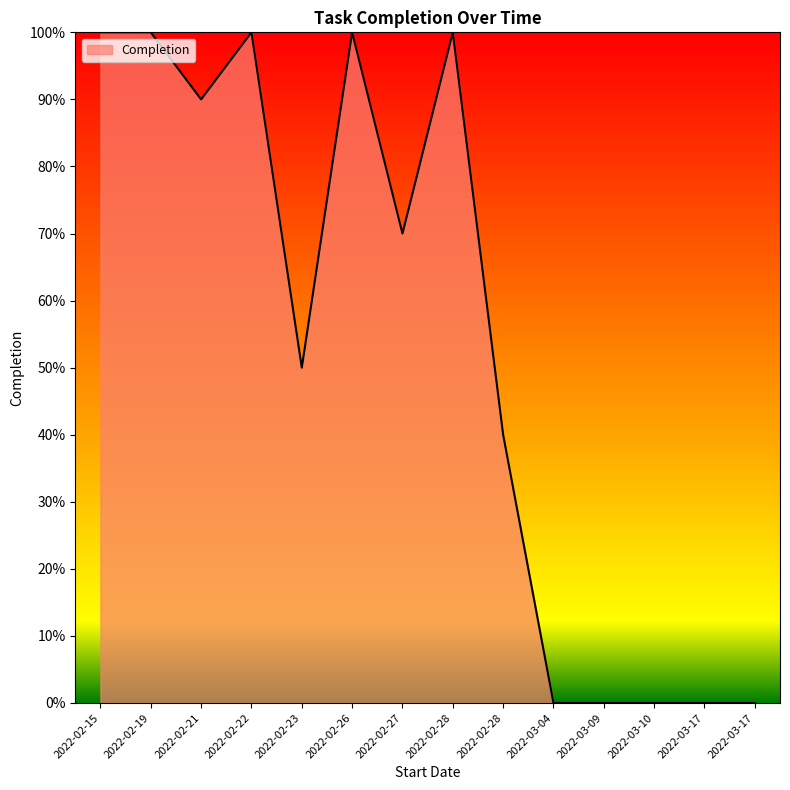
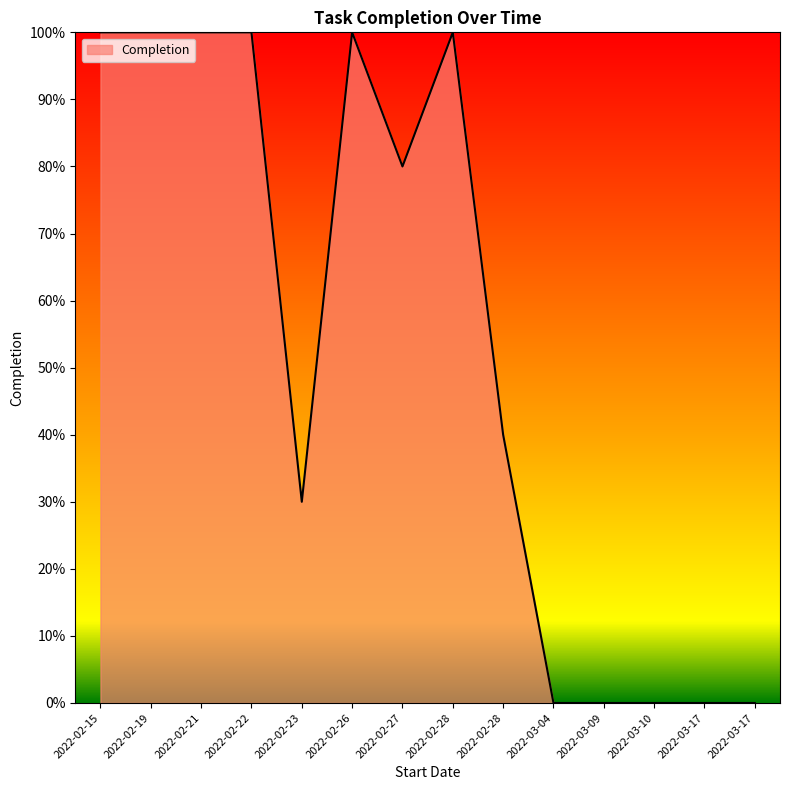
  {
    "2022-02-15": "100%",
    "2022-02-19": "100%",
-   "2022-02-21": "90%",
+   "2022-02-21": "100%",
    "2022-02-22": "100%",
-   "2022-02-23": "50%",
+   "2022-02-23": "30%",
    "2022-02-26": "100%",
-   "2022-02-27": "70%",
+   "2022-02-27": "80%",
    "2022-03-04": "0%",
    "2022-03-09": "0%",
    "2022-03-10": "0%"
  }
